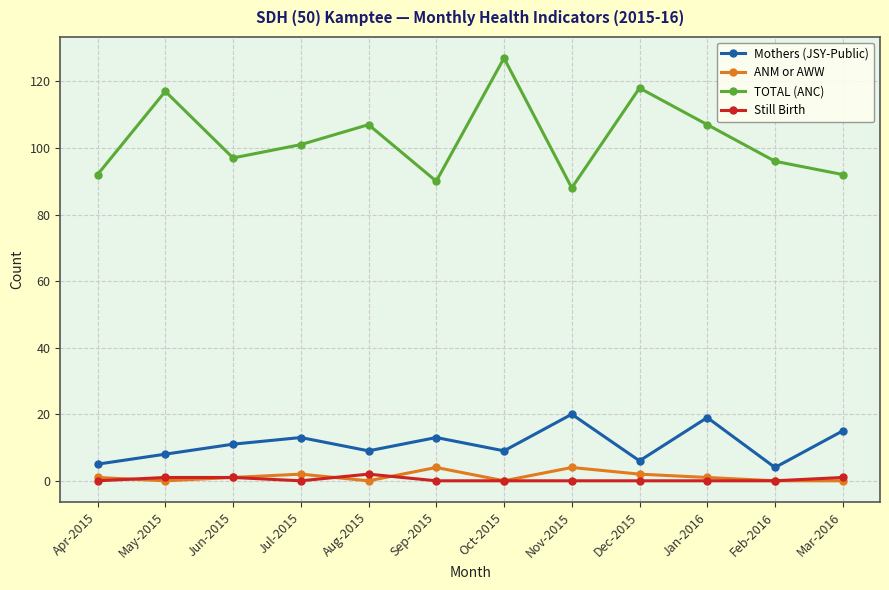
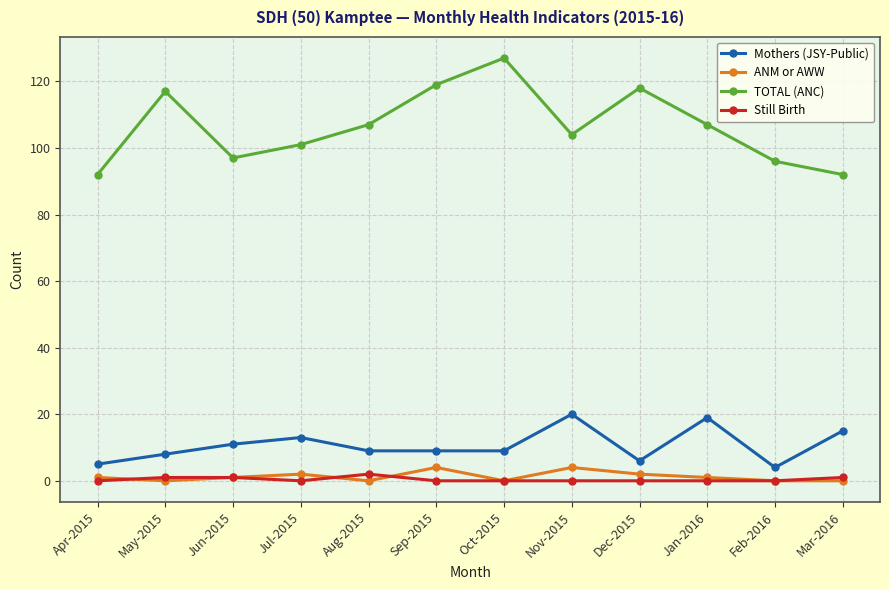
  {
    "Mothers (JSY-Public)": {
      "Apr-2015": 5,
      "May-2015": 8,
      "Jun-2015": 11,
      "Jul-2015": 13,
      "Aug-2015": 9,
-     "Sep-2015": 13,
+     "Sep-2015": 9,
      "Oct-2015": 9,
      "Nov-2015": 20,
      "Dec-2015": 6,
      "Jan-2016": 19,
      "Feb-2016": 4,
      "Mar-2016": 15
    },
    "ANM or AWW": {
      "Apr-2015": 1,
      "May-2015": 0,
      "Jul-2015": 2,
      "Aug-2015": 0,
      "Sep-2015": 4,
      "Nov-2015": 4,
      "Dec-2015": 2,
      "Jan-2016": 1,
      "Mar-2016": 0
    },
    "TOTAL (ANC)": {
      "Apr-2015": 92,
      "May-2015": 117,
      "Jun-2015": 97,
      "Jul-2015": 101,
      "Aug-2015": 107,
-     "Sep-2015": 90,
+     "Sep-2015": 119,
      "Oct-2015": 127,
-     "Nov-2015": 88,
+     "Nov-2015": 104,
      "Dec-2015": 118,
      "Jan-2016": 107,
      "Feb-2016": 96,
      "Mar-2016": 92
    },
    "Still Birth": {
      "Apr-2015": 0,
      "May-2015": 1,
      "Jul-2015": 0,
      "Aug-2015": 2,
      "Sep-2015": 0,
      "Nov-2015": 0,
      "Dec-2015": 0,
      "Jan-2016": 0,
      "Mar-2016": 1
    }
  }
